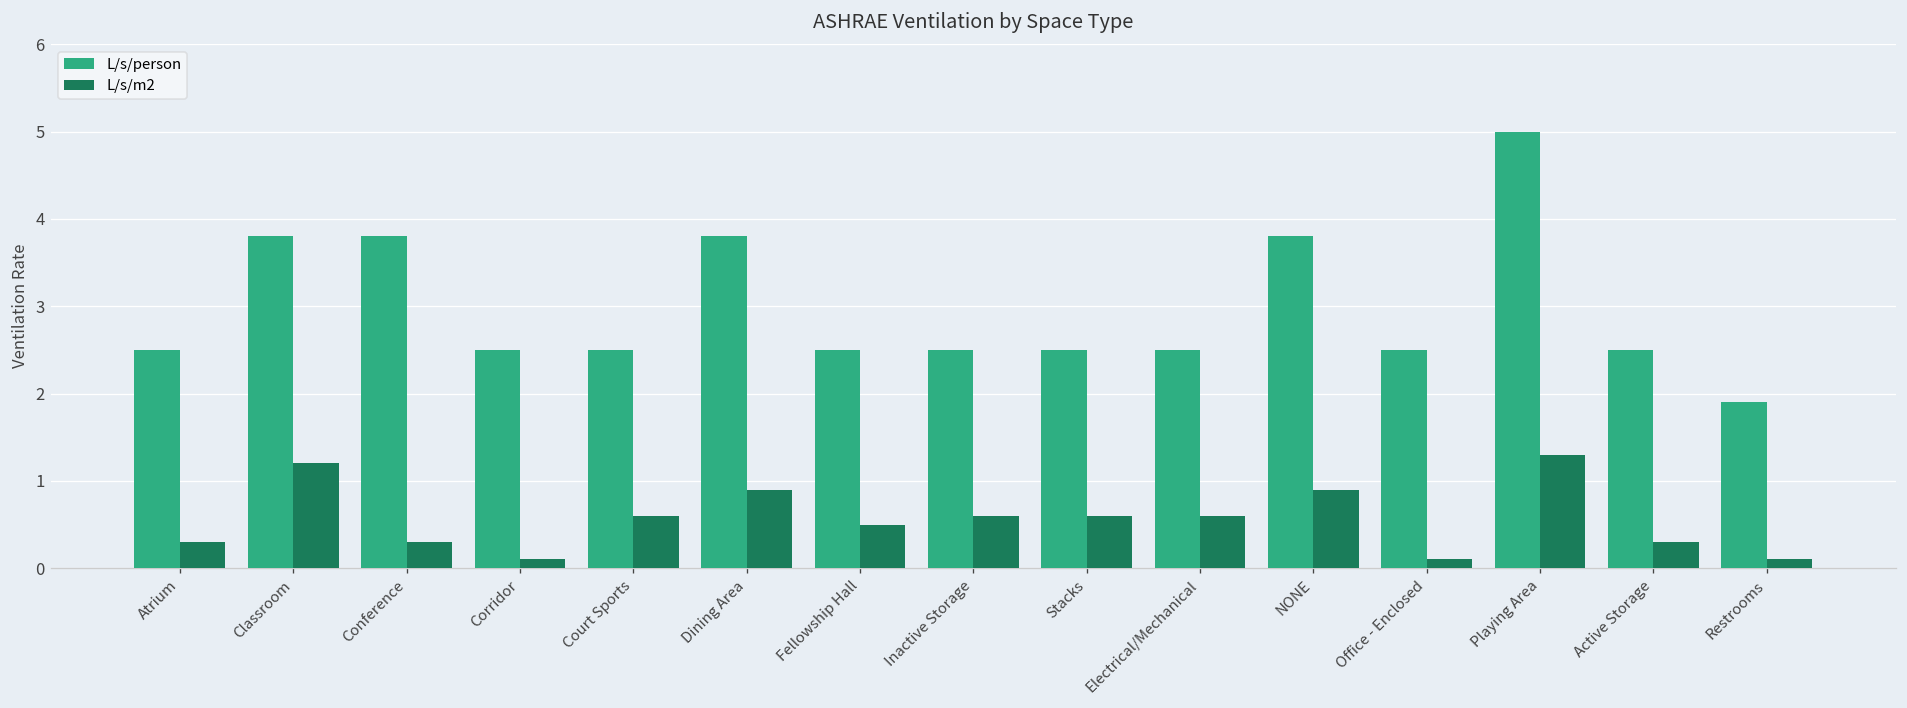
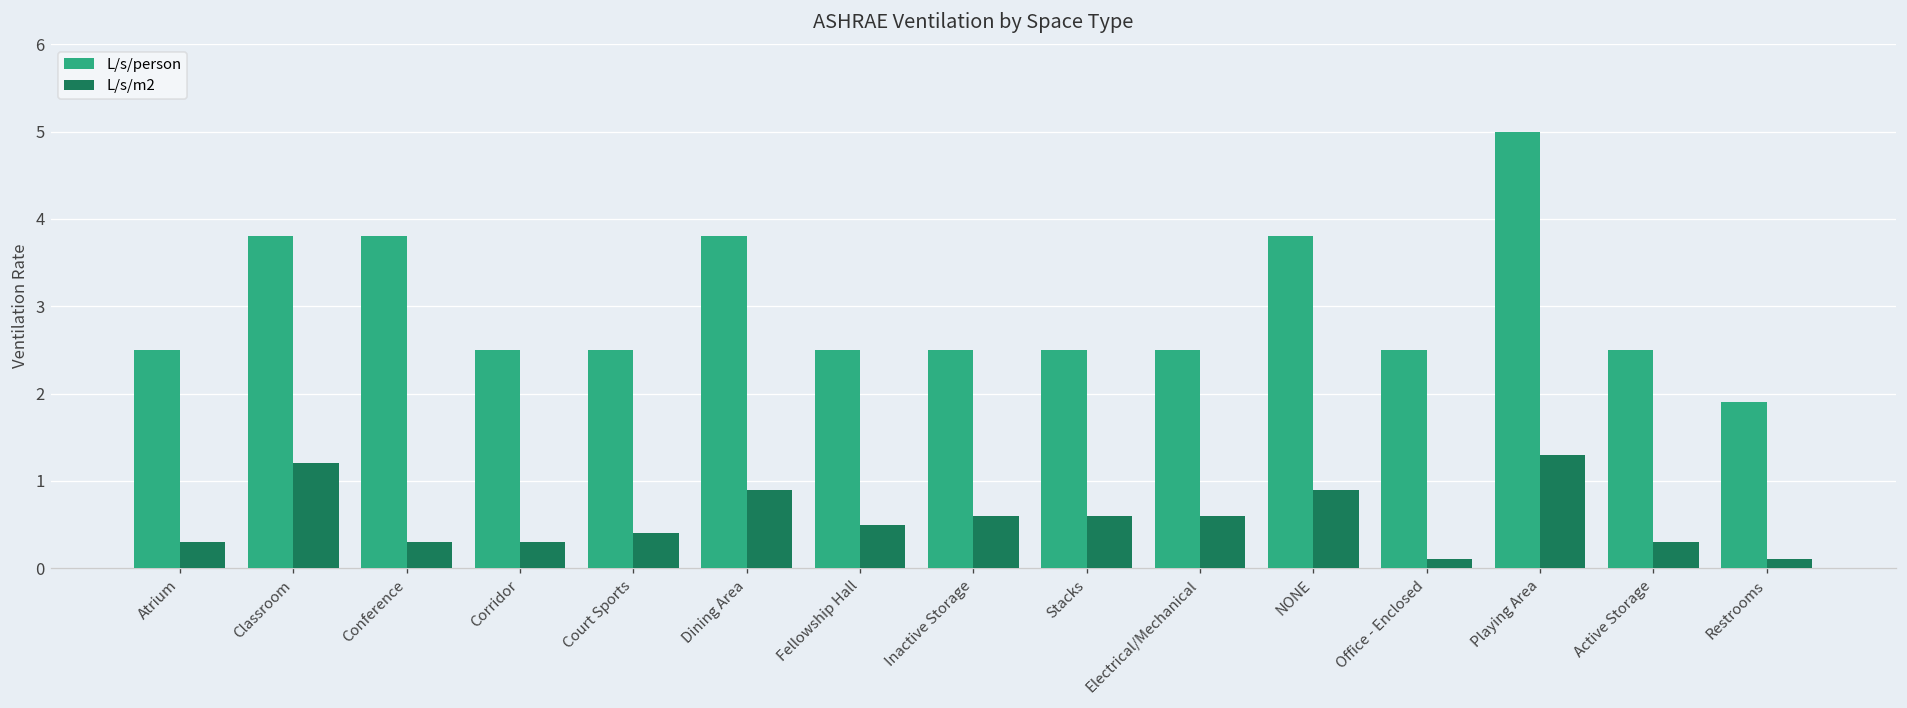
  {
    "L/s/person": {
      "Atrium": 2.5,
      "Classroom": 3.8,
      "Conference": 3.8,
      "Corridor": 2.5,
      "Court Sports": 2.5,
      "Dining Area": 3.8,
      "Fellowship Hall": 2.5,
      "Inactive Storage": 2.5,
      "Stacks": 2.5,
      "Electrical/Mechanical": 2.5,
      "NONE": 3.8,
      "Office - Enclosed": 2.5,
      "Playing Area": 5.0,
      "Active Storage": 2.5,
      "Restrooms": 1.9
    },
    "L/s/m2": {
      "Atrium": 0.3,
      "Classroom": 1.2,
      "Conference": 0.3,
-     "Corridor": 0.1,
-     "Court Sports": 0.6,
+     "Corridor": 0.3,
+     "Court Sports": 0.4,
      "Dining Area": 0.9,
      "Fellowship Hall": 0.5,
      "Inactive Storage": 0.6,
      "Stacks": 0.6,
      "Electrical/Mechanical": 0.6,
      "NONE": 0.9,
      "Office - Enclosed": 0.1,
      "Playing Area": 1.3,
      "Active Storage": 0.3,
      "Restrooms": 0.1
    }
  }
